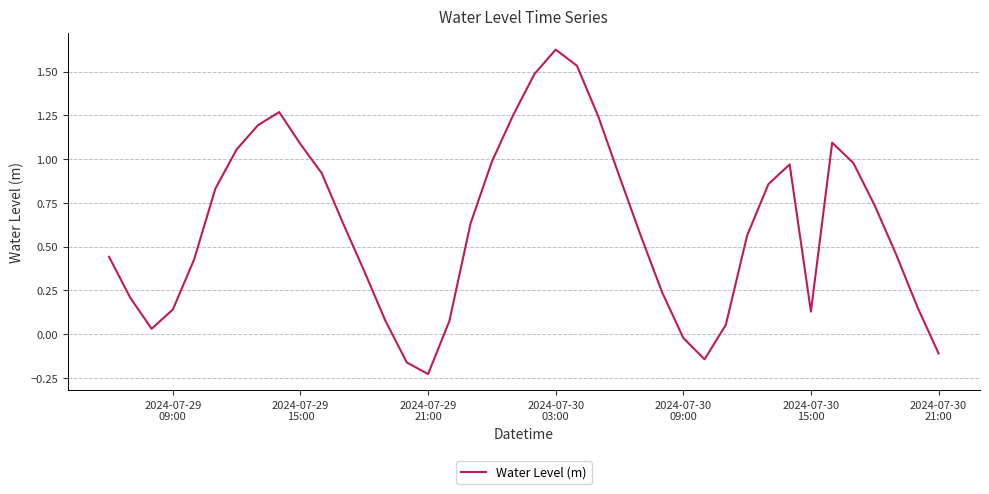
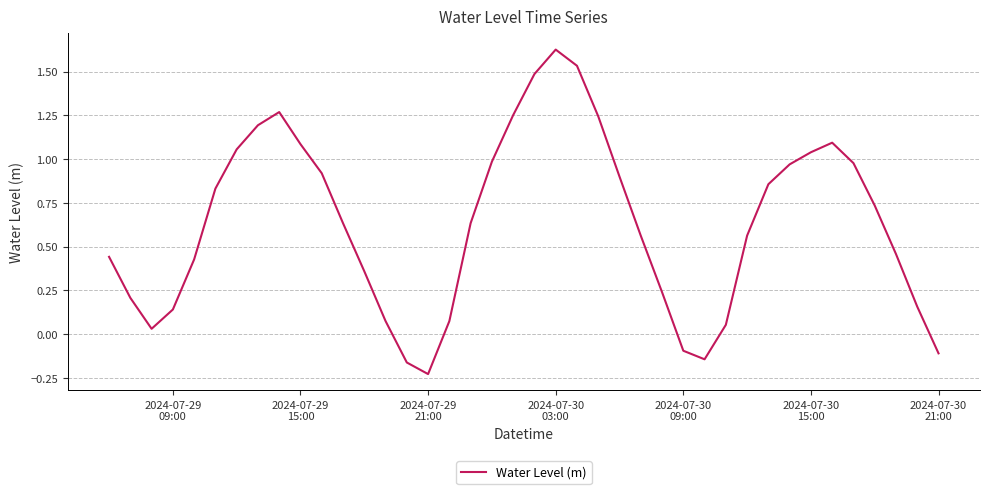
  {
    "2024-07-29 09:00": 0.14,
    "2024-07-29 15:00": 1.09,
    "2024-07-29 21:00": -0.23,
    "2024-07-30 03:00": 1.63,
-   "2024-07-30 09:00": -0.02,
-   "2024-07-30 15:00": 0.13,
+   "2024-07-30 09:00": -0.09,
+   "2024-07-30 15:00": 1.04,
    "2024-07-30 21:00": -0.11
  }
